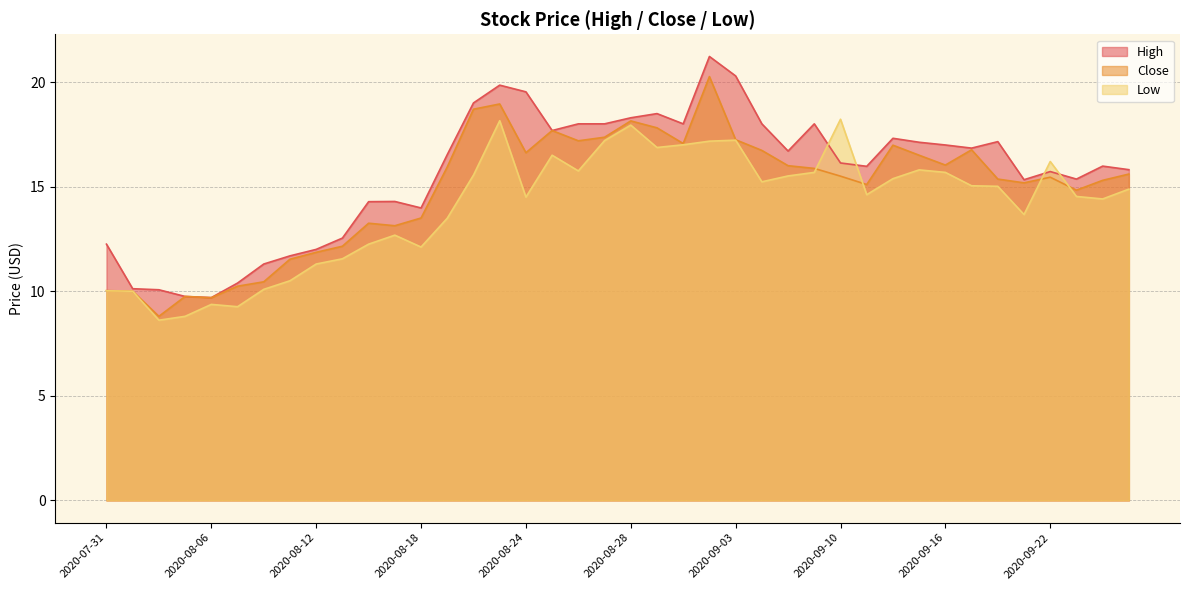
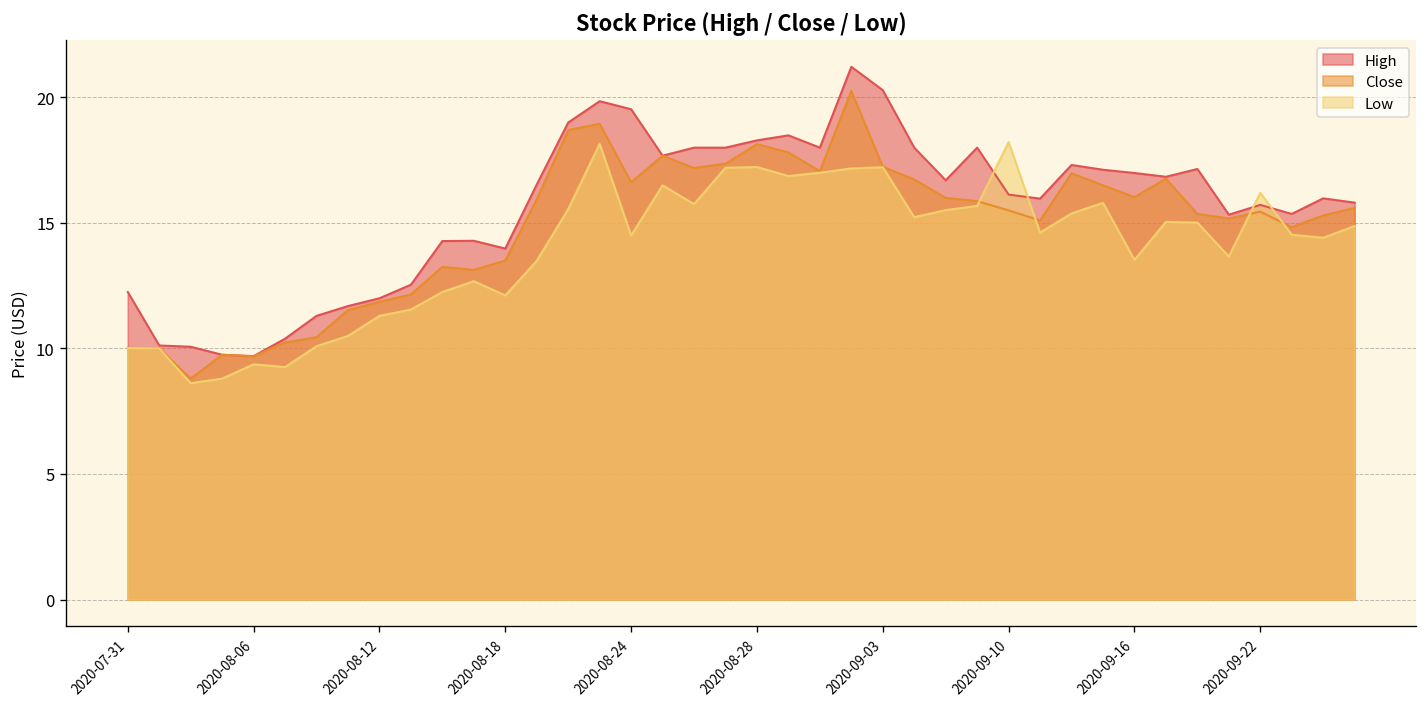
  {
    "Low": {
      "2020-08-06": 9.4,
      "2020-08-12": 11.3,
      "2020-08-18": 12.1,
      "2020-08-24": 14.5,
-     "2020-08-28": 17.9,
+     "2020-08-28": 17.2,
      "2020-09-10": 18.2,
-     "2020-09-16": 15.7,
+     "2020-09-16": 13.5,
      "2020-09-22": 16.2
    }
  }
